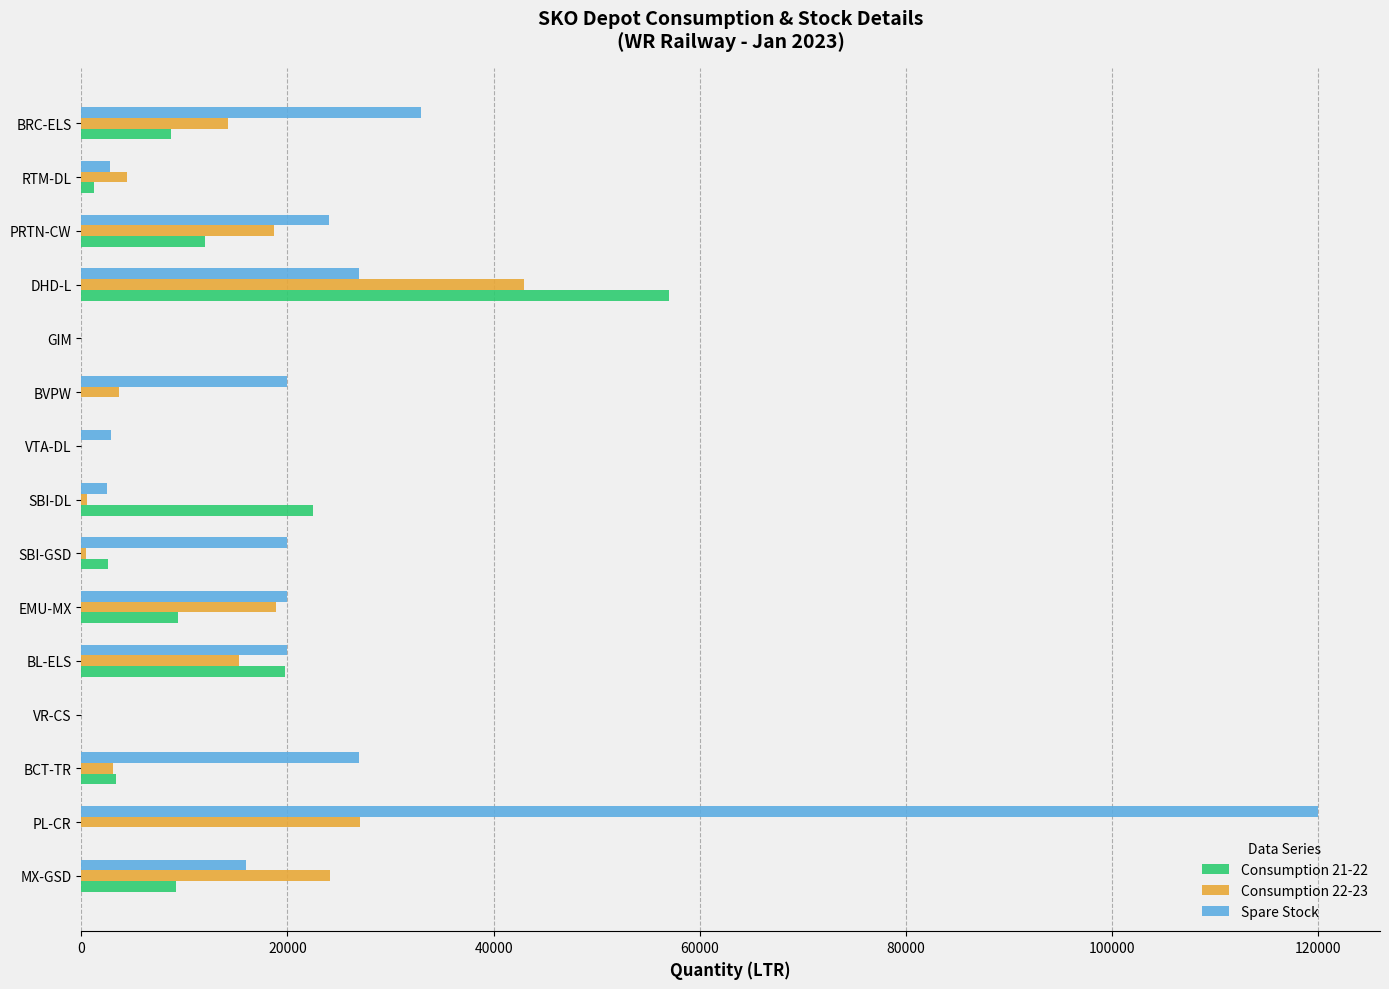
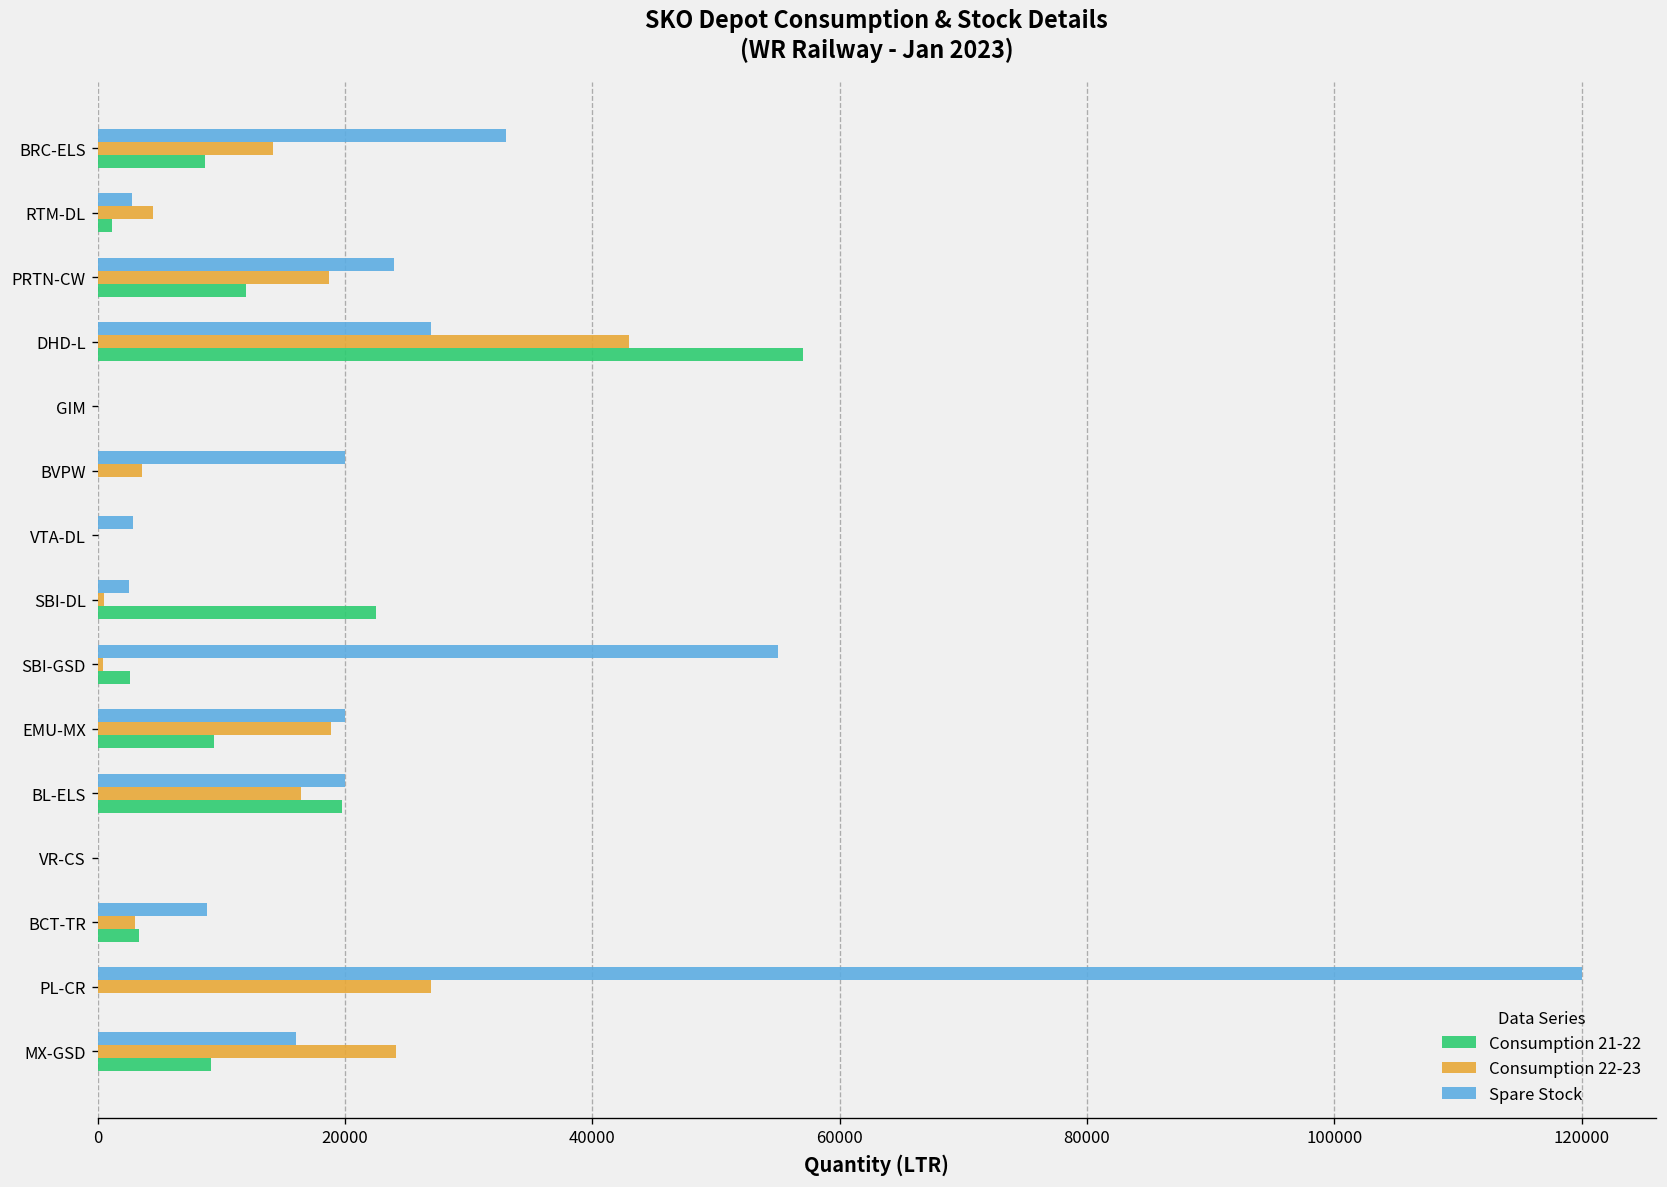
  {
    "Consumption 21-22": {
      "BRC-ELS": 8700,
      "RTM-DL": 1200,
      "PRTN-CW": 12000,
      "DHD-L": 57000,
      "GIM": 0,
      "BVPW": 0,
      "VTA-DL": 0,
      "SBI-DL": 22500,
      "SBI-GSD": 2600,
      "EMU-MX": 9400,
      "BL-ELS": 19700,
      "VR-CS": 0,
      "BCT-TR": 3400,
      "PL-CR": 0,
      "MX-GSD": 9200
    },
    "Consumption 22-23": {
      "BRC-ELS": 14200,
      "RTM-DL": 4500,
      "PRTN-CW": 18700,
      "DHD-L": 43000,
      "GIM": 0,
      "BVPW": 3600,
      "VTA-DL": 0,
      "SBI-DL": 500,
      "SBI-GSD": 400,
      "EMU-MX": 18900,
-     "BL-ELS": 15300,
+     "BL-ELS": 16500,
      "VR-CS": 0,
      "BCT-TR": 3100,
      "PL-CR": 27000,
      "MX-GSD": 24100
    },
    "Spare Stock": {
      "BRC-ELS": 33000,
      "RTM-DL": 2800,
      "PRTN-CW": 24000,
      "DHD-L": 27000,
      "GIM": 0,
      "BVPW": 20000,
      "VTA-DL": 2900,
      "SBI-DL": 2500,
-     "SBI-GSD": 20000,
+     "SBI-GSD": 55000,
      "EMU-MX": 20000,
      "BL-ELS": 20000,
-     "BCT-TR": 27000,
+     "BCT-TR": 8900,
      "PL-CR": 120000,
      "MX-GSD": 16000
    }
  }
